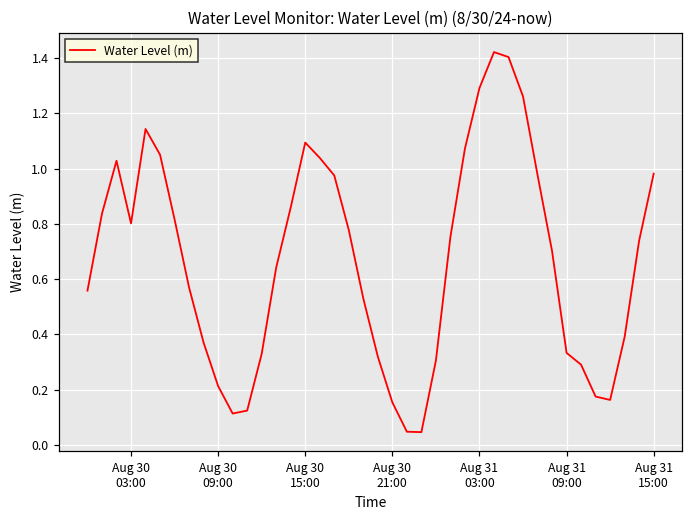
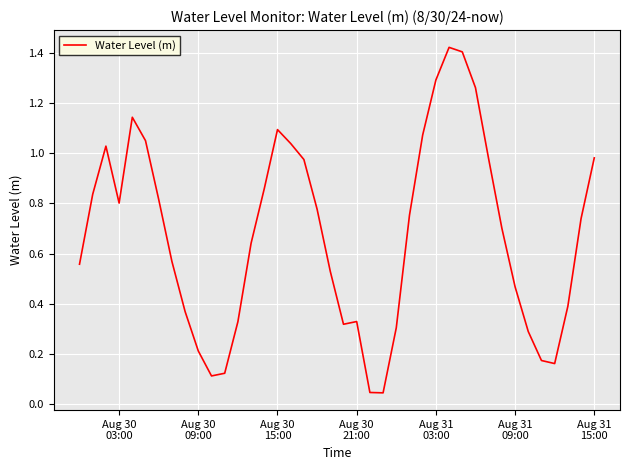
  {
    "Aug 30 03:00": 0.80,
    "Aug 30 09:00": 0.21,
    "Aug 30 15:00": 1.09,
-   "Aug 30 21:00": 0.15,
+   "Aug 30 21:00": 0.33,
    "Aug 31 03:00": 1.29,
-   "Aug 31 09:00": 0.33,
+   "Aug 31 09:00": 0.47,
    "Aug 31 15:00": 0.98
  }
